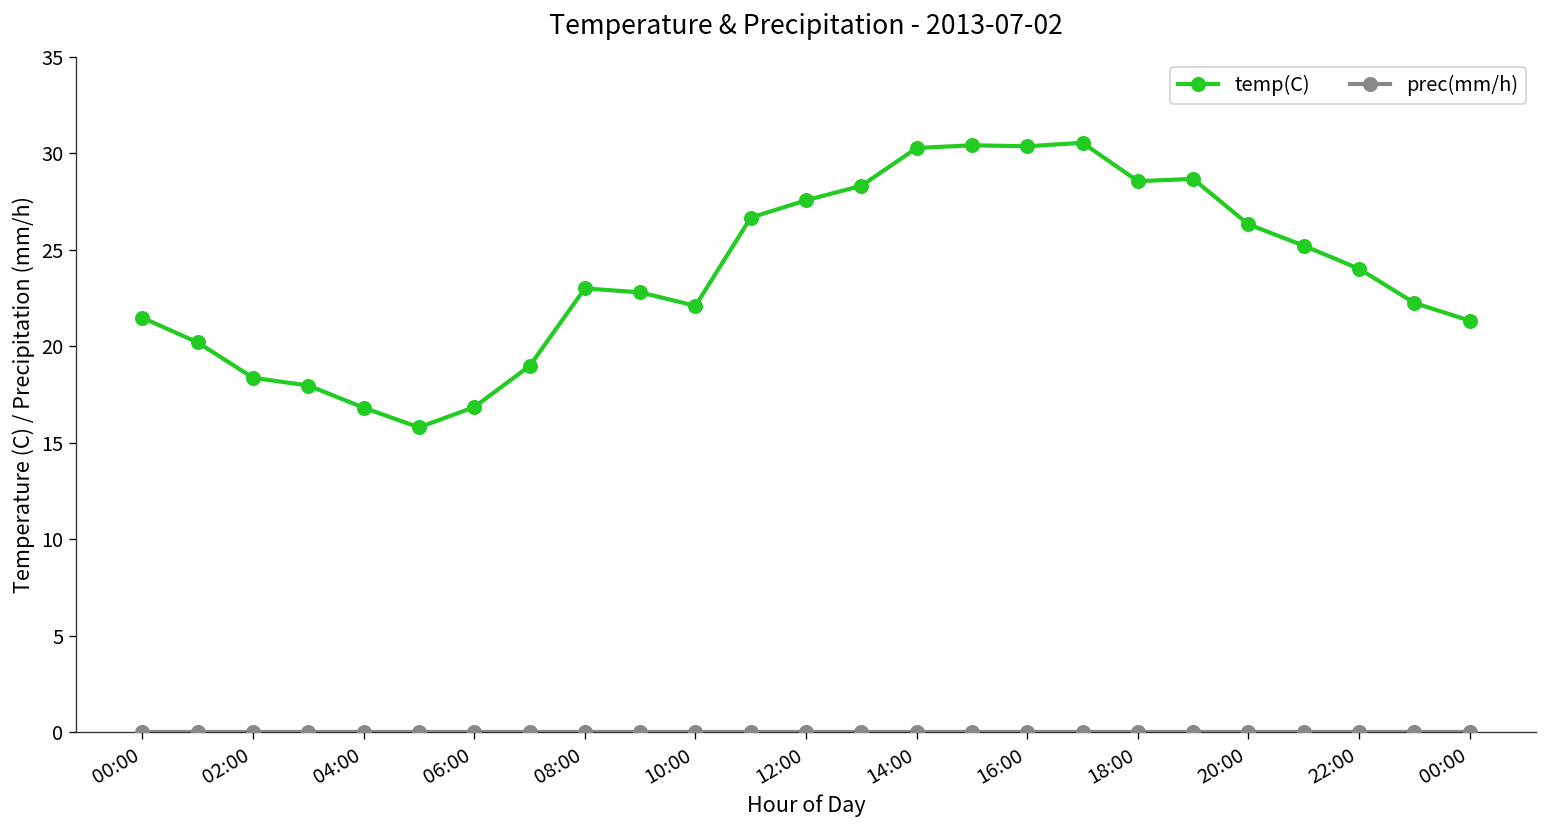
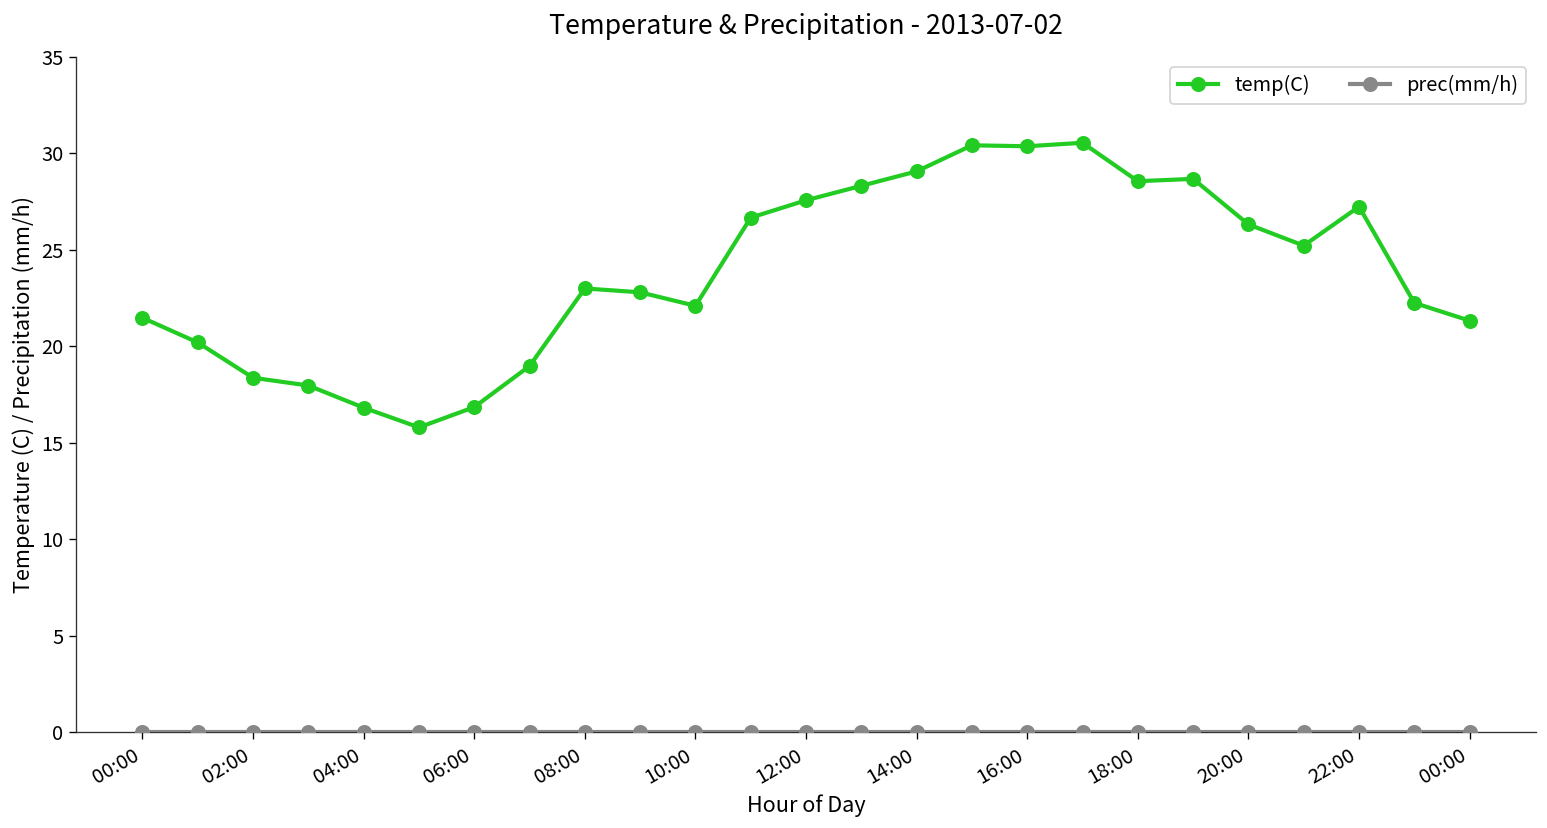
  {
    "temp(C)": {
      "02:00": 18.4,
      "04:00": 16.8,
      "06:00": 16.9,
      "08:00": 23.0,
      "10:00": 22.1,
      "12:00": 27.6,
-     "14:00": 30.3,
+     "14:00": 29.1,
      "16:00": 30.4,
      "18:00": 28.6,
      "20:00": 26.3,
-     "22:00": 24.0
+     "22:00": 27.2
    },
    "prec(mm/h)": {
      "02:00": 0.0,
      "04:00": 0.0,
      "06:00": 0.0,
      "08:00": 0.0,
      "10:00": 0.0,
      "12:00": 0.0,
      "14:00": 0.0,
      "16:00": 0.0,
      "18:00": 0.0,
      "20:00": 0.0,
      "22:00": 0.0
    }
  }
